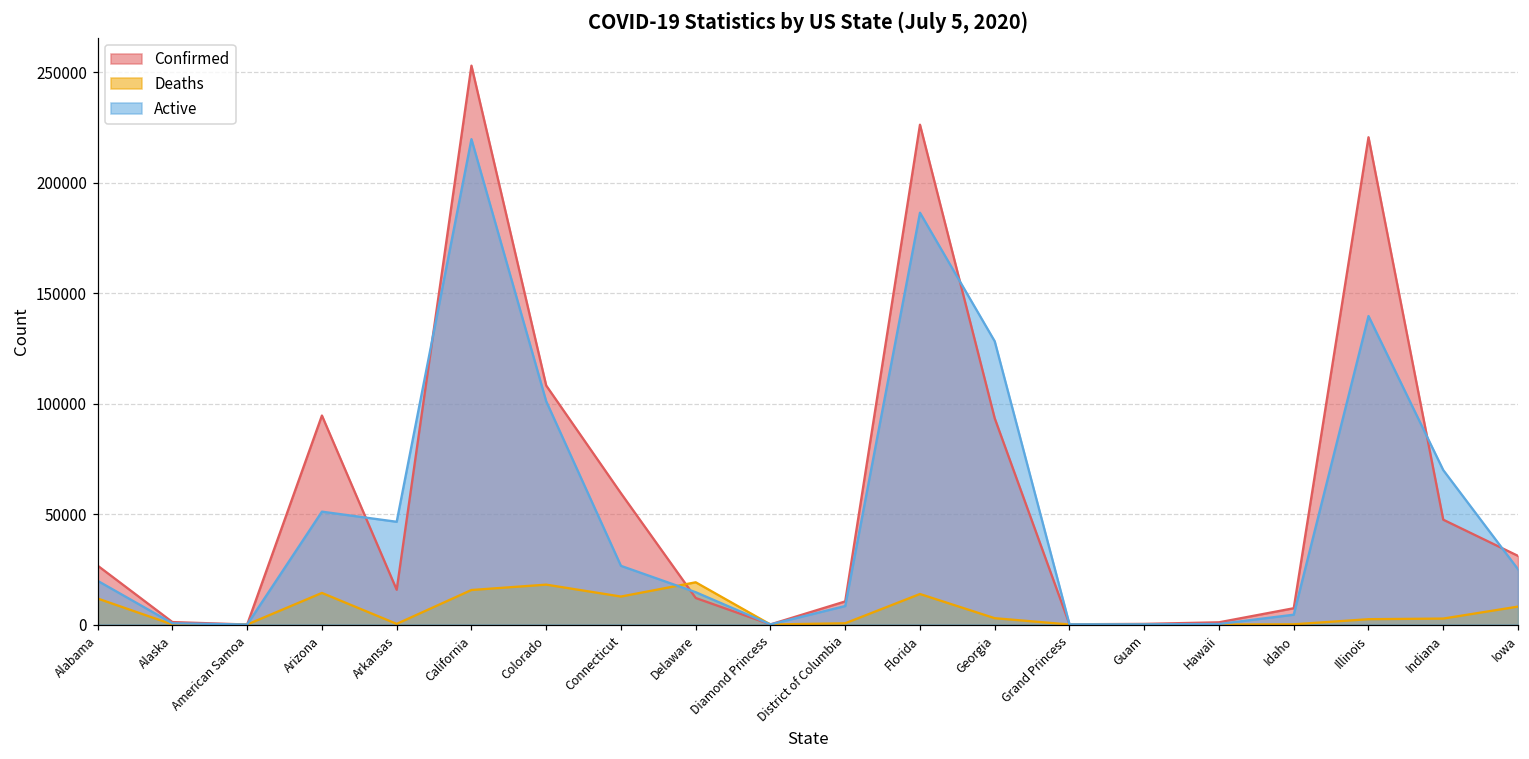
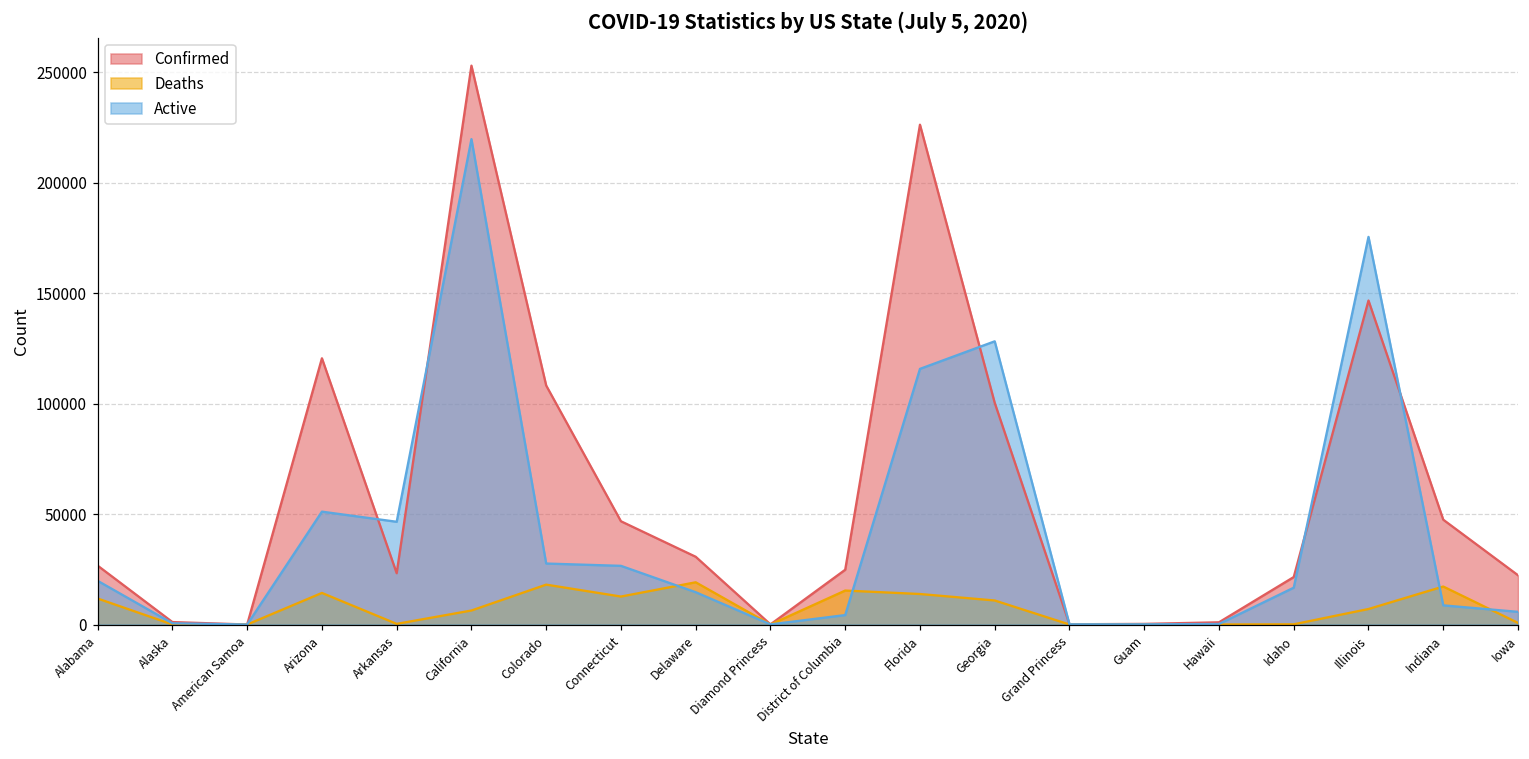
  {
    "Confirmed": {
      "Alabama": 27000,
-     "Arizona": 95000,
-     "Arkansas": 16000,
+     "Arizona": 120000,
+     "Arkansas": 23000,
      "California": 253000,
      "Colorado": 108000,
-     "Connecticut": 59000,
-     "Delaware": 12000,
-     "District of Columbia": 10000,
+     "Connecticut": 47000,
+     "Delaware": 31000,
+     "District of Columbia": 25000,
      "Florida": 226000,
-     "Georgia": 93000,
-     "Idaho": 7000,
-     "Illinois": 221000,
+     "Georgia": 100000,
+     "Idaho": 21000,
+     "Illinois": 147000,
      "Indiana": 47000,
-     "Iowa": 31000
+     "Iowa": 22000
    },
    "Deaths": {
      "Alabama": 12000,
      "Arizona": 14000,
      "Arkansas": 0,
-     "California": 16000,
+     "California": 6000,
      "Colorado": 18000,
      "Connecticut": 13000,
      "Delaware": 19000,
-     "District of Columbia": 1000,
+     "District of Columbia": 15000,
      "Florida": 14000,
-     "Georgia": 3000,
+     "Georgia": 11000,
      "Idaho": 0,
-     "Illinois": 2000,
-     "Indiana": 3000,
-     "Iowa": 8000
+     "Illinois": 7000,
+     "Indiana": 17000,
+     "Iowa": 1000
    },
    "Active": {
      "Alabama": 20000,
      "Arizona": 51000,
      "Arkansas": 46000,
      "California": 220000,
-     "Colorado": 101000,
+     "Colorado": 28000,
      "Connecticut": 27000,
      "Delaware": 15000,
-     "District of Columbia": 8000,
-     "Florida": 186000,
+     "District of Columbia": 4000,
+     "Florida": 116000,
      "Georgia": 128000,
-     "Idaho": 4000,
-     "Illinois": 140000,
-     "Indiana": 70000,
-     "Iowa": 25000
+     "Idaho": 17000,
+     "Illinois": 175000,
+     "Indiana": 9000,
+     "Iowa": 6000
    }
  }
